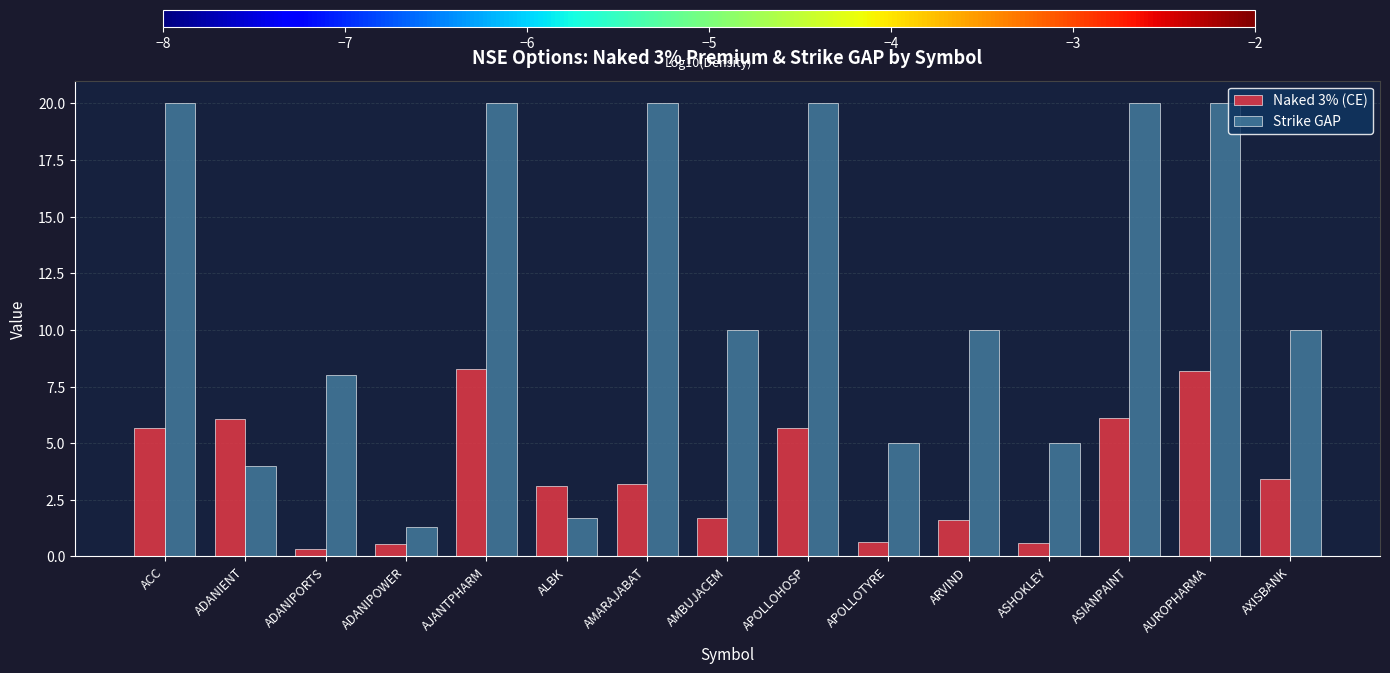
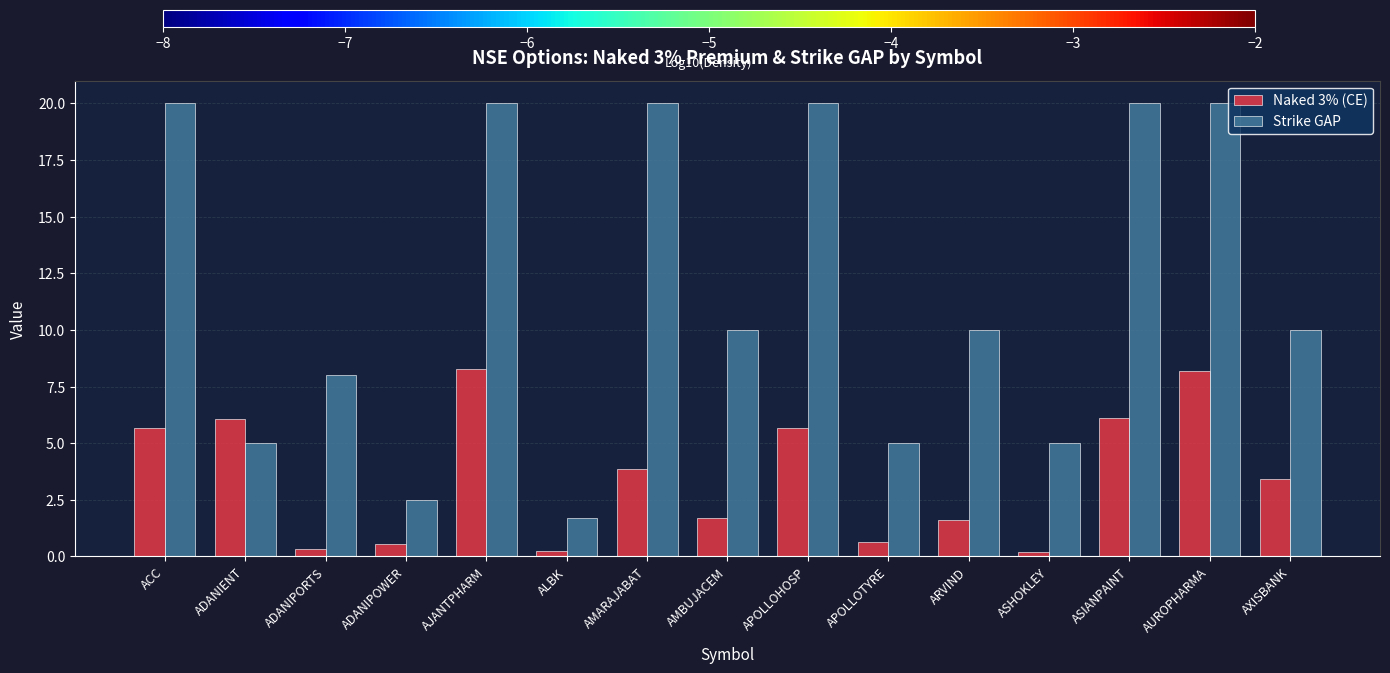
  {
    "Naked 3% (CE)": {
      "ACC": 5.7,
      "ADANIENT": 6.1,
      "ADANIPORTS": 0.3,
      "ADANIPOWER": 0.5,
      "AJANTPHARM": 8.3,
-     "ALBK": 3.1,
-     "AMARAJABAT": 3.2,
+     "ALBK": 0.2,
+     "AMARAJABAT": 3.9,
      "AMBUJACEM": 1.7,
      "APOLLOHOSP": 5.6,
      "APOLLOTYRE": 0.7,
      "ARVIND": 1.6,
-     "ASHOKLEY": 0.6,
+     "ASHOKLEY": 0.2,
      "ASIANPAINT": 6.1,
      "AUROPHARMA": 8.2,
      "AXISBANK": 3.4
    },
    "Strike GAP": {
      "ACC": 20.0,
-     "ADANIENT": 4,
+     "ADANIENT": 5,
      "ADANIPORTS": 8.0,
-     "ADANIPOWER": 1.3,
+     "ADANIPOWER": 2.5,
      "AJANTPHARM": 20.0,
      "ALBK": 1.7,
      "AMARAJABAT": 20.0,
      "AMBUJACEM": 10.0,
      "APOLLOHOSP": 20.0,
      "APOLLOTYRE": 5.0,
      "ARVIND": 10.0,
      "ASHOKLEY": 5.0,
      "ASIANPAINT": 20.0,
      "AUROPHARMA": 20.0,
      "AXISBANK": 10.0
    }
  }
